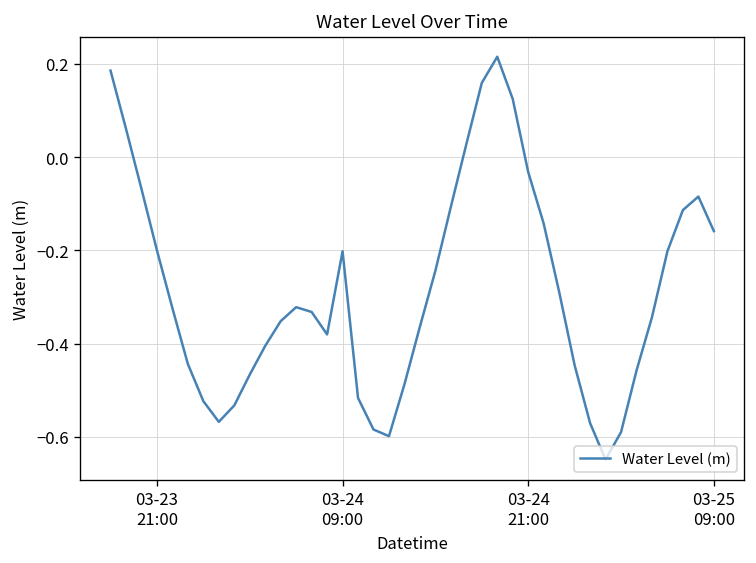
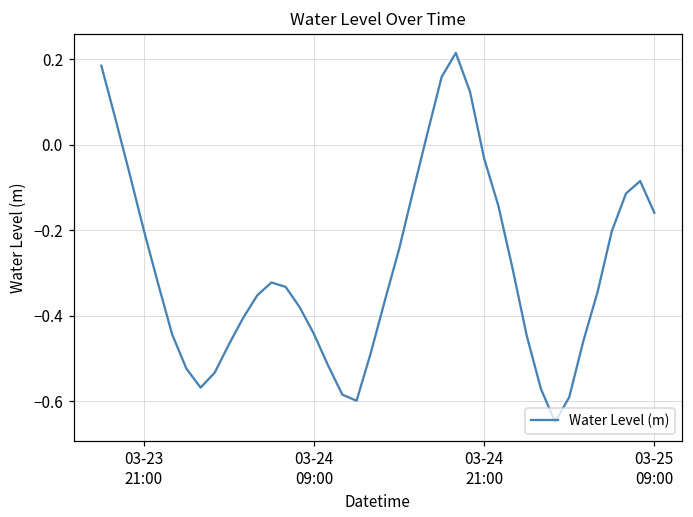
  {
    "03-23 21:00": -0.20,
-   "03-24 09:00": -0.20,
+   "03-24 09:00": -0.44,
    "03-24 21:00": -0.03,
    "03-25 09:00": -0.16
  }
